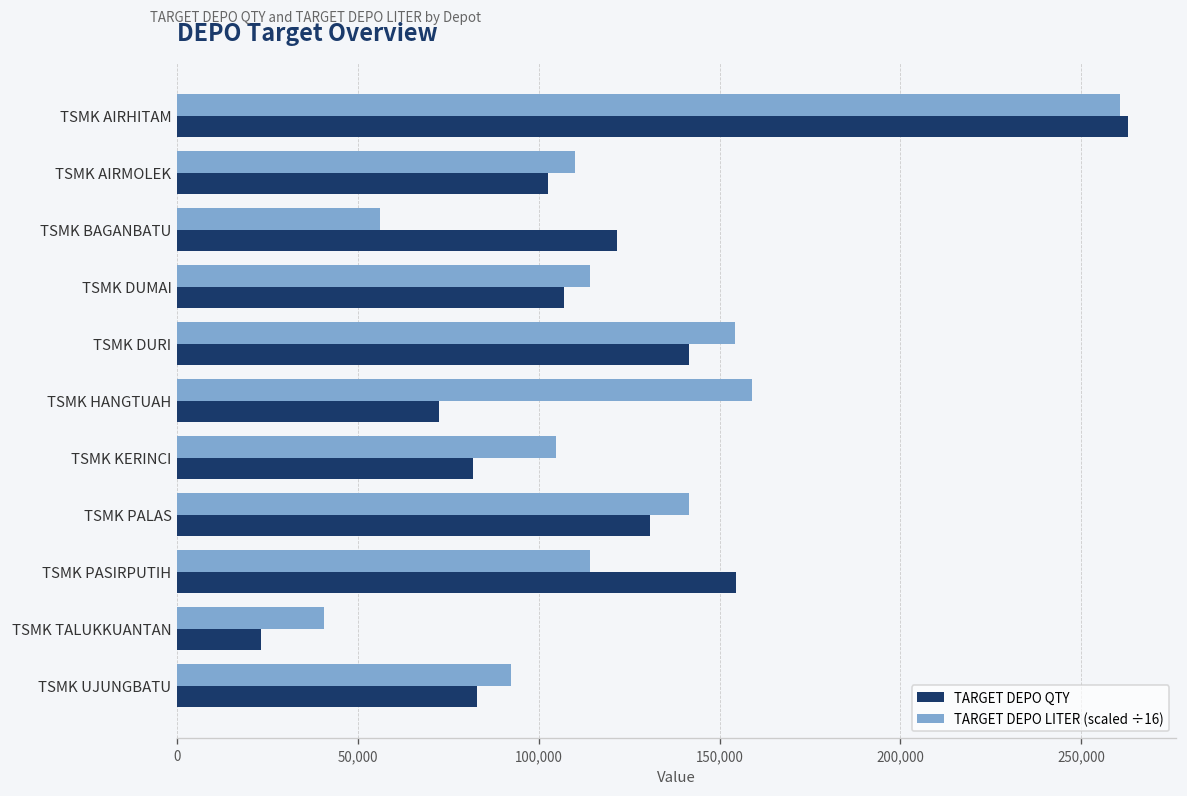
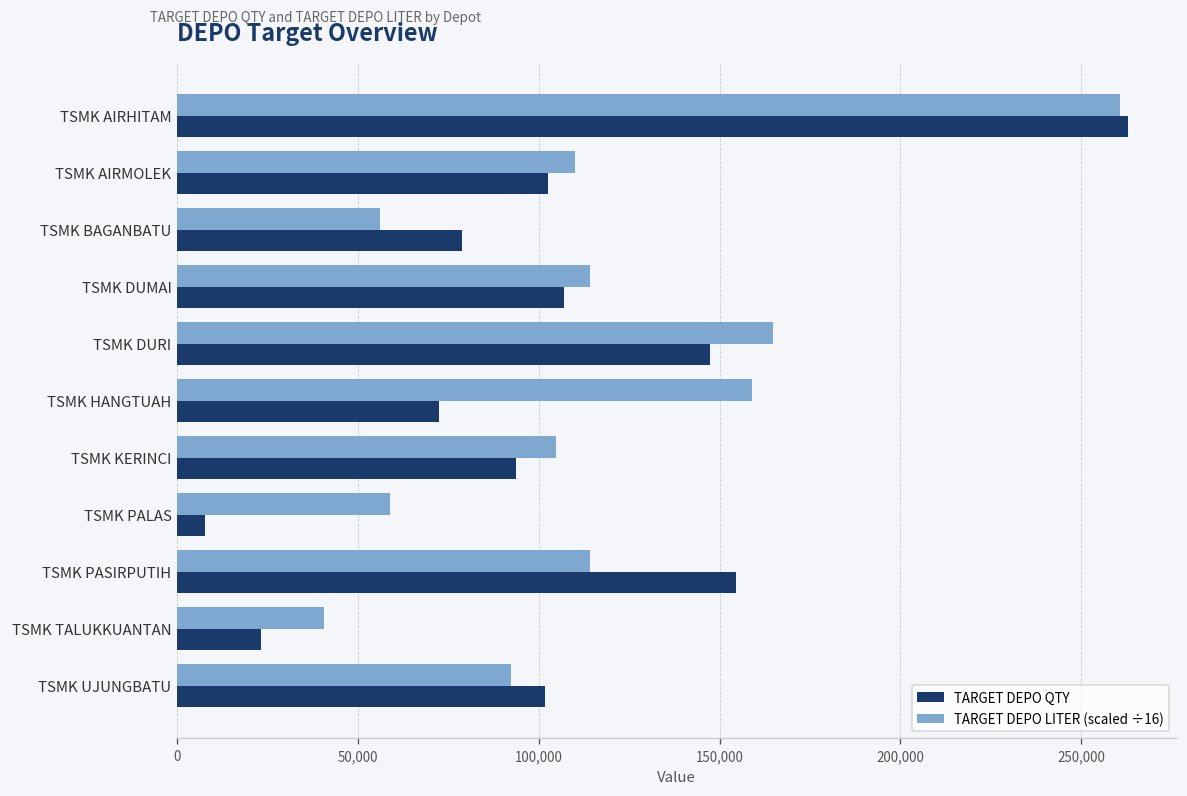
  {
    "TARGET DEPO QTY": {
      "TSMK AIRHITAM": "263,000",
      "TSMK AIRMOLEK": "102,000",
-     "TSMK BAGANBATU": "122,000",
+     "TSMK BAGANBATU": "79,000",
      "TSMK DUMAI": "107,000",
-     "TSMK DURI": "142,000",
+     "TSMK DURI": "147,000",
      "TSMK HANGTUAH": "72,000",
-     "TSMK KERINCI": "82,000",
-     "TSMK PALAS": "131,000",
+     "TSMK KERINCI": "94,000",
+     "TSMK PALAS": "8,000",
      "TSMK PASIRPUTIH": "155,000",
      "TSMK TALUKKUANTAN": "23,000",
-     "TSMK UJUNGBATU": "83,000"
+     "TSMK UJUNGBATU": "102,000"
    },
    "TARGET DEPO LITER (scaled ÷16)": {
      "TSMK AIRHITAM": "261,000",
      "TSMK AIRMOLEK": "110,000",
      "TSMK BAGANBATU": "56,000",
      "TSMK DUMAI": "114,000",
-     "TSMK DURI": "154,000",
+     "TSMK DURI": "165,000",
      "TSMK HANGTUAH": "159,000",
      "TSMK KERINCI": "105,000",
-     "TSMK PALAS": "142,000",
+     "TSMK PALAS": "59,000",
      "TSMK PASIRPUTIH": "114,000",
      "TSMK TALUKKUANTAN": "41,000",
      "TSMK UJUNGBATU": "92,000"
    }
  }
